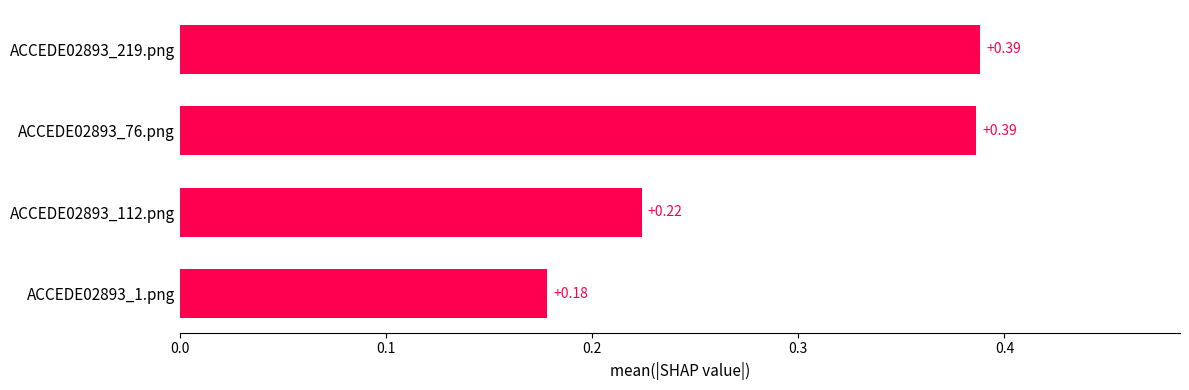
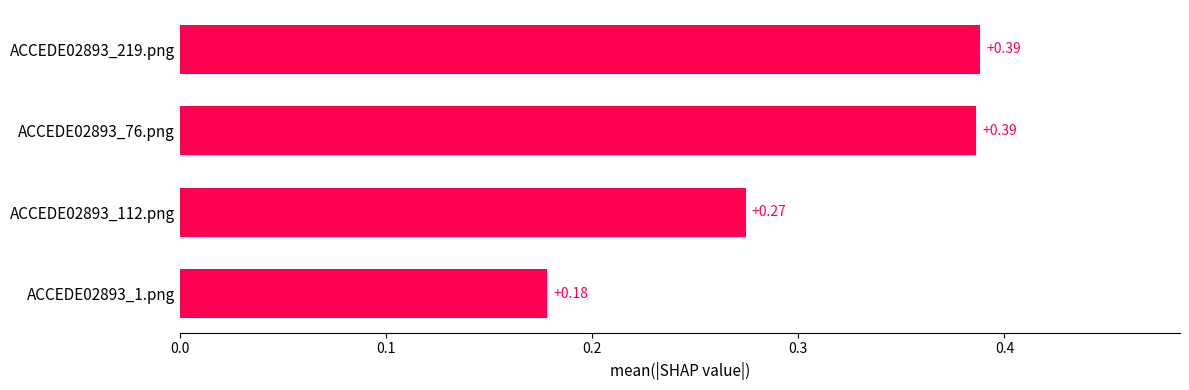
  {
    "ACCEDE02893_219.png": "+0.39",
    "ACCEDE02893_76.png": "+0.39",
-   "ACCEDE02893_112.png": "+0.22",
+   "ACCEDE02893_112.png": "+0.27",
    "ACCEDE02893_1.png": "+0.18"
  }
